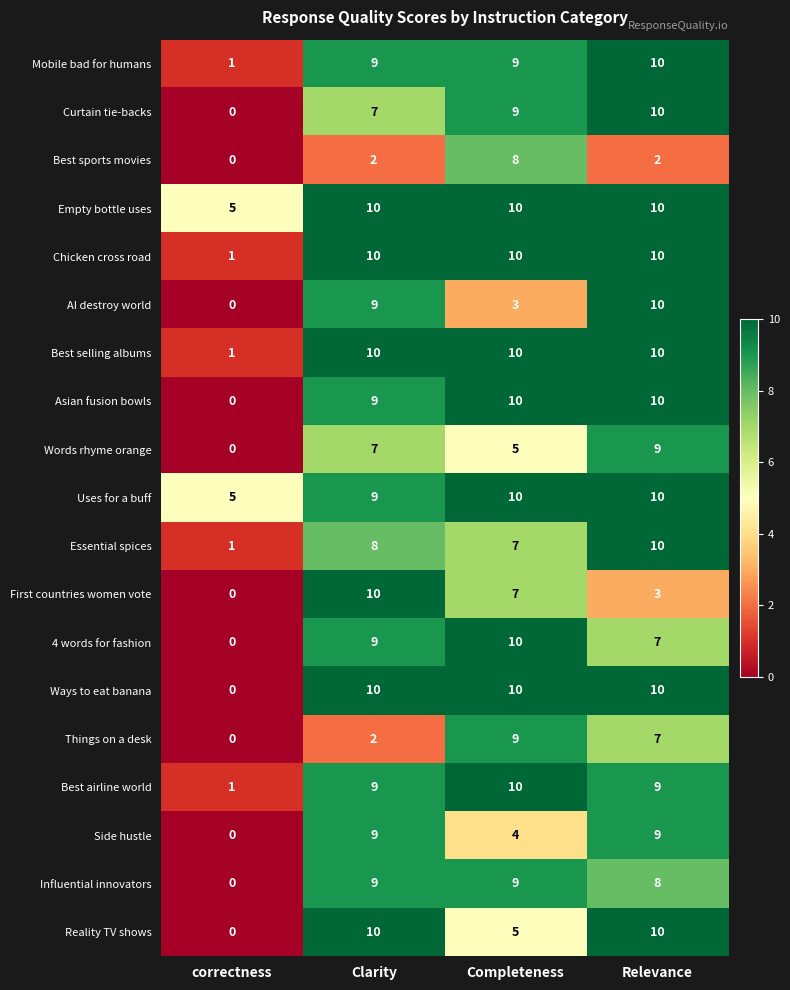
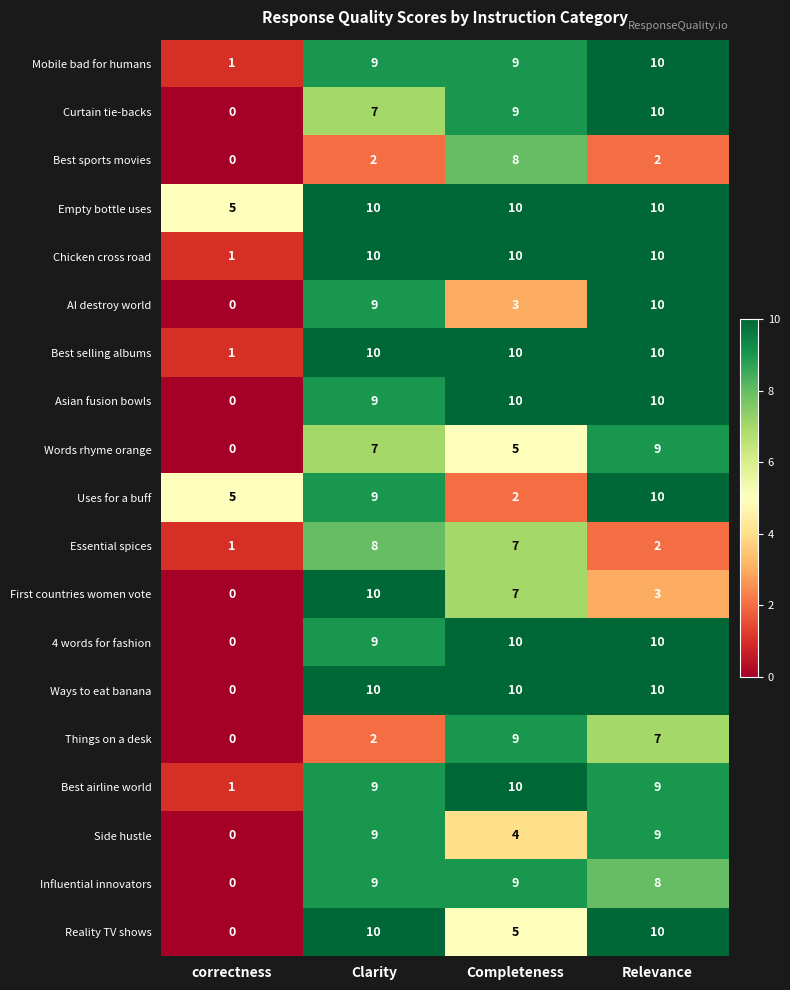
  {
    "Mobile bad for humans": {
      "correctness": 1,
      "Clarity": 9,
      "Completeness": 9,
      "Relevance": 10
    },
    "Curtain tie-backs": {
      "correctness": 0,
      "Clarity": 7,
      "Completeness": 9,
      "Relevance": 10
    },
    "Best sports movies": {
      "correctness": 0,
      "Clarity": 2,
      "Completeness": 8,
      "Relevance": 2
    },
    "Empty bottle uses": {
      "correctness": 5,
      "Clarity": 10,
      "Completeness": 10,
      "Relevance": 10
    },
    "Chicken cross road": {
      "correctness": 1,
      "Clarity": 10,
      "Completeness": 10,
      "Relevance": 10
    },
    "AI destroy world": {
      "correctness": 0,
      "Clarity": 9,
      "Completeness": 3,
      "Relevance": 10
    },
    "Best selling albums": {
      "correctness": 1,
      "Clarity": 10,
      "Completeness": 10,
      "Relevance": 10
    },
    "Asian fusion bowls": {
      "correctness": 0,
      "Clarity": 9,
      "Completeness": 10,
      "Relevance": 10
    },
    "Words rhyme orange": {
      "correctness": 0,
      "Clarity": 7,
      "Completeness": 5,
      "Relevance": 9
    },
    "Uses for a buff": {
      "correctness": 5,
      "Clarity": 9,
-     "Completeness": 10,
+     "Completeness": 2,
      "Relevance": 10
    },
    "Essential spices": {
      "correctness": 1,
      "Clarity": 8,
      "Completeness": 7,
-     "Relevance": 10
+     "Relevance": 2
    },
    "First countries women vote": {
      "correctness": 0,
      "Clarity": 10,
      "Completeness": 7,
      "Relevance": 3
    },
    "4 words for fashion": {
      "correctness": 0,
      "Clarity": 9,
      "Completeness": 10,
-     "Relevance": 7
+     "Relevance": 10
    },
    "Ways to eat banana": {
      "correctness": 0,
      "Clarity": 10,
      "Completeness": 10,
      "Relevance": 10
    },
    "Things on a desk": {
      "correctness": 0,
      "Clarity": 2,
      "Completeness": 9,
      "Relevance": 7
    },
    "Best airline world": {
      "correctness": 1,
      "Clarity": 9,
      "Completeness": 10,
      "Relevance": 9
    },
    "Side hustle": {
      "correctness": 0,
      "Clarity": 9,
      "Completeness": 4,
      "Relevance": 9
    },
    "Influential innovators": {
      "correctness": 0,
      "Clarity": 9,
      "Completeness": 9,
      "Relevance": 8
    },
    "Reality TV shows": {
      "correctness": 0,
      "Clarity": 10,
      "Completeness": 5,
      "Relevance": 10
    }
  }
